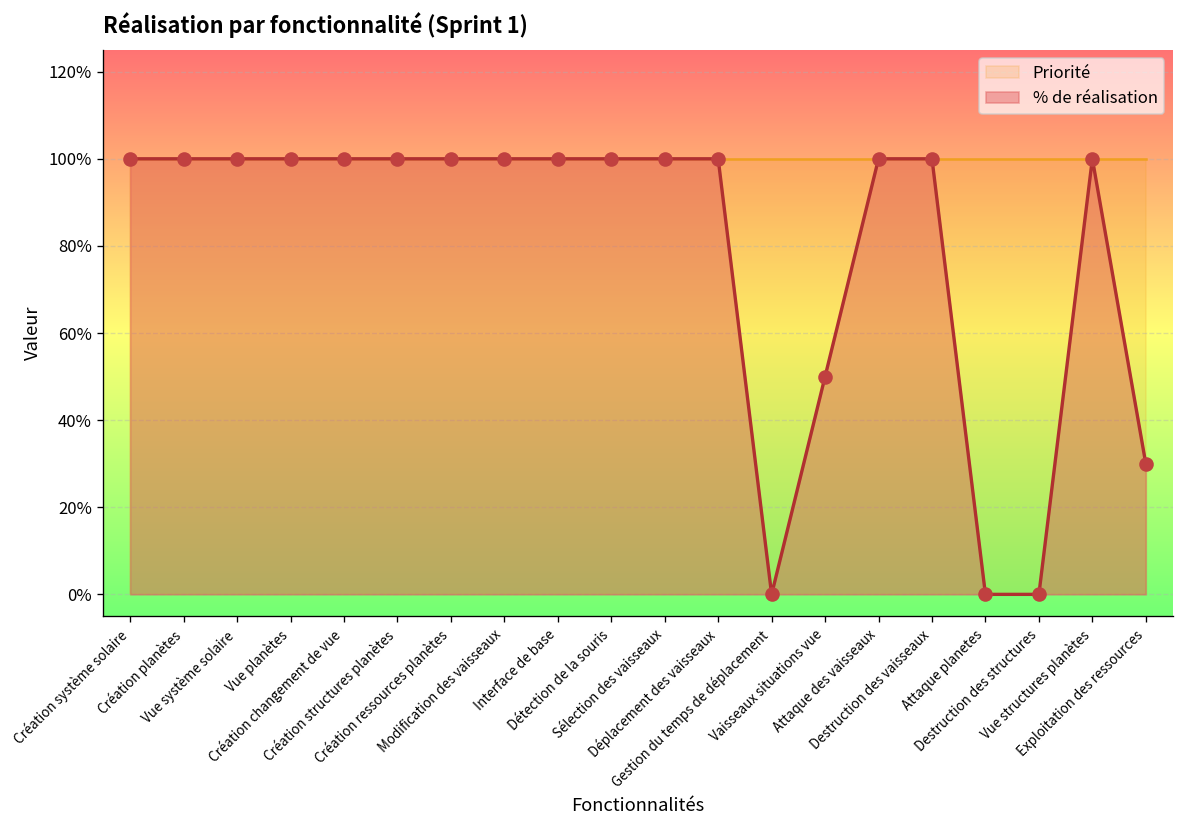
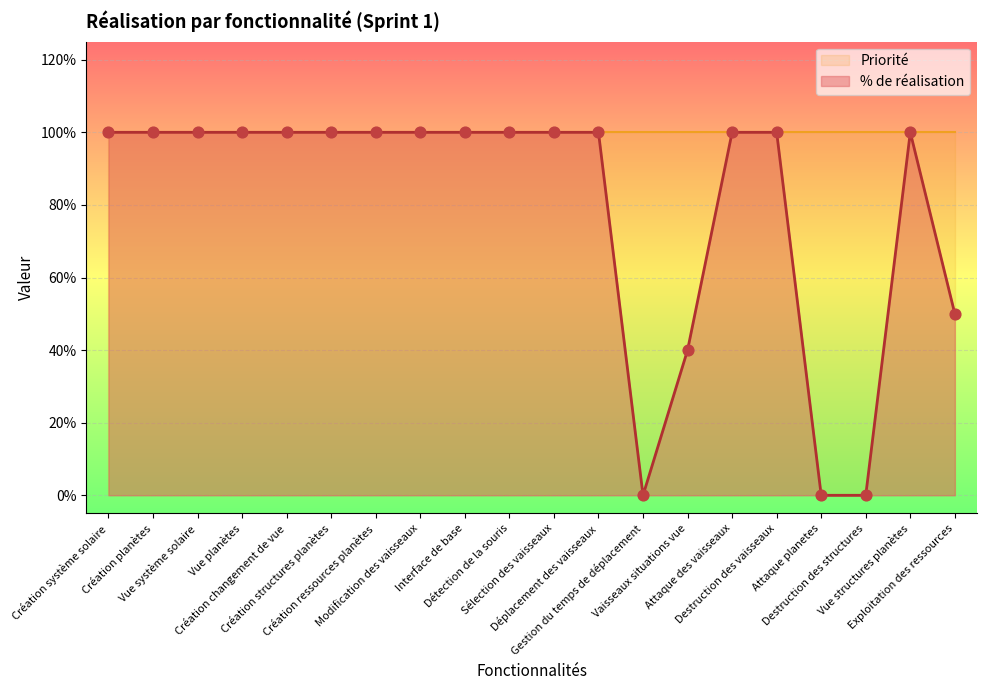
  {
    "Priorité": {
      "Gestion du temps de déplacement": "100%",
      "Vaisseaux situations vue": "100%",
      "Attaque planetes": "100%",
      "Destruction des structures": "100%",
      "Exploitation des ressources": "100%"
    },
    "% de réalisation": {
      "Gestion du temps de déplacement": "0%",
-     "Vaisseaux situations vue": "50%",
+     "Vaisseaux situations vue": "40%",
      "Attaque planetes": "0%",
      "Destruction des structures": "0%",
-     "Exploitation des ressources": "30%"
+     "Exploitation des ressources": "50%"
    }
  }
